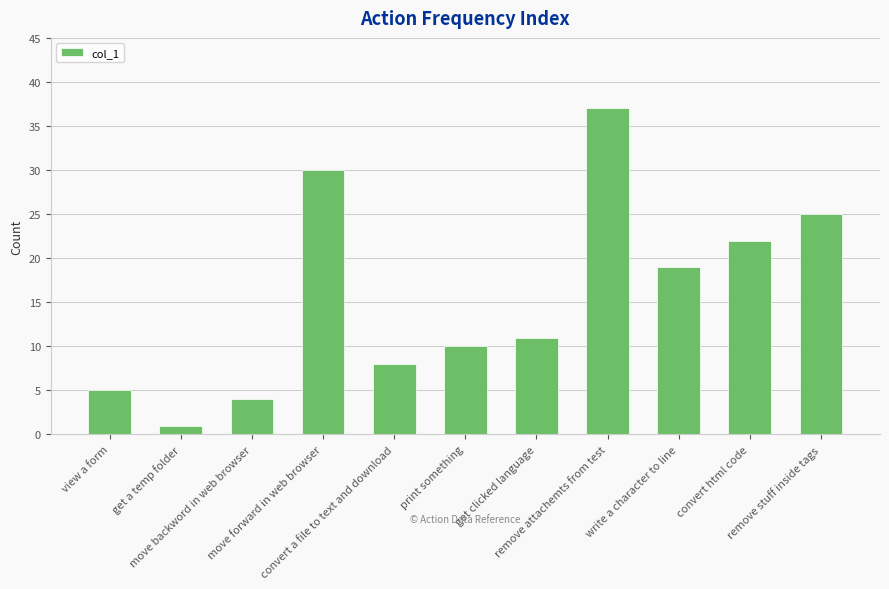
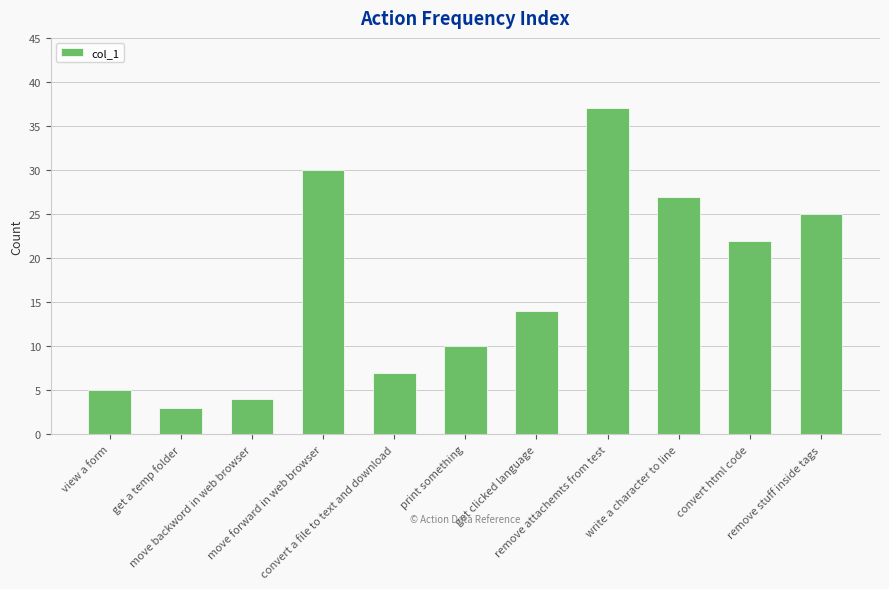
  {
    "view a form": 5,
-   "get a temp folder": 1,
+   "get a temp folder": 3,
    "move backword in web browser": 4,
    "move forward in web browser": 30,
-   "convert a file to text and download": 8,
+   "convert a file to text and download": 7,
    "print something": 10,
-   "get clicked language": 11,
+   "get clicked language": 14,
    "remove attachemts from test": 37,
-   "write a character to line": 19,
+   "write a character to line": 27,
    "convert html code": 22,
    "remove stuff inside tags": 25
  }
